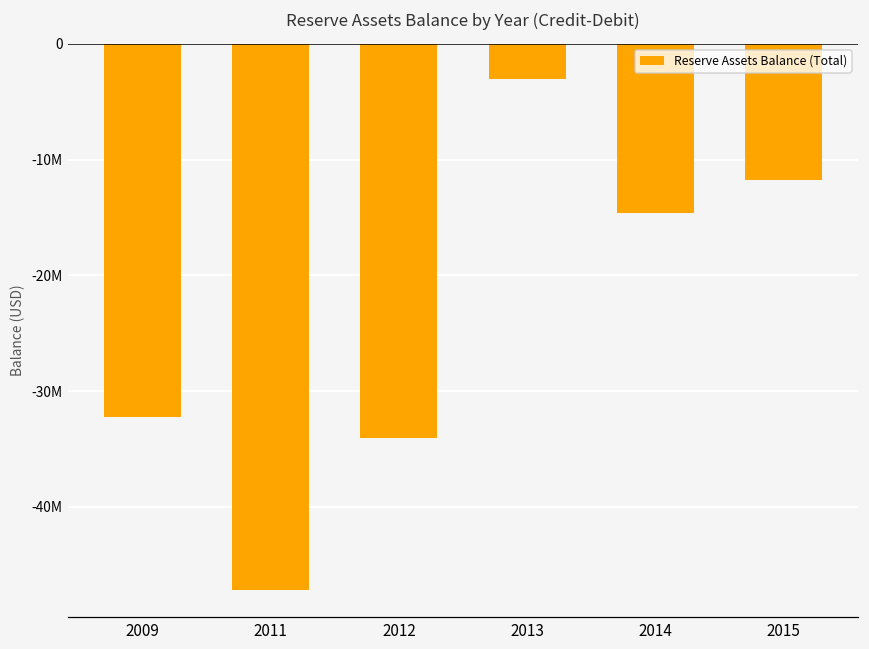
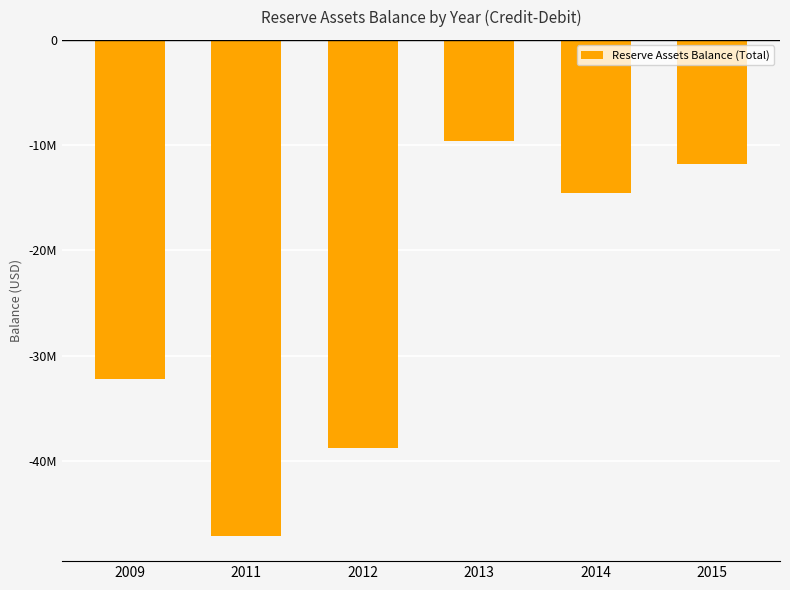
  {
    "2009": -32300000,
    "2011": -47200000,
-   "2012": -34100000,
-   "2013": -3000000,
+   "2012": -38800000,
+   "2013": -9700000,
    "2014": -14600000,
    "2015": -11800000
  }
